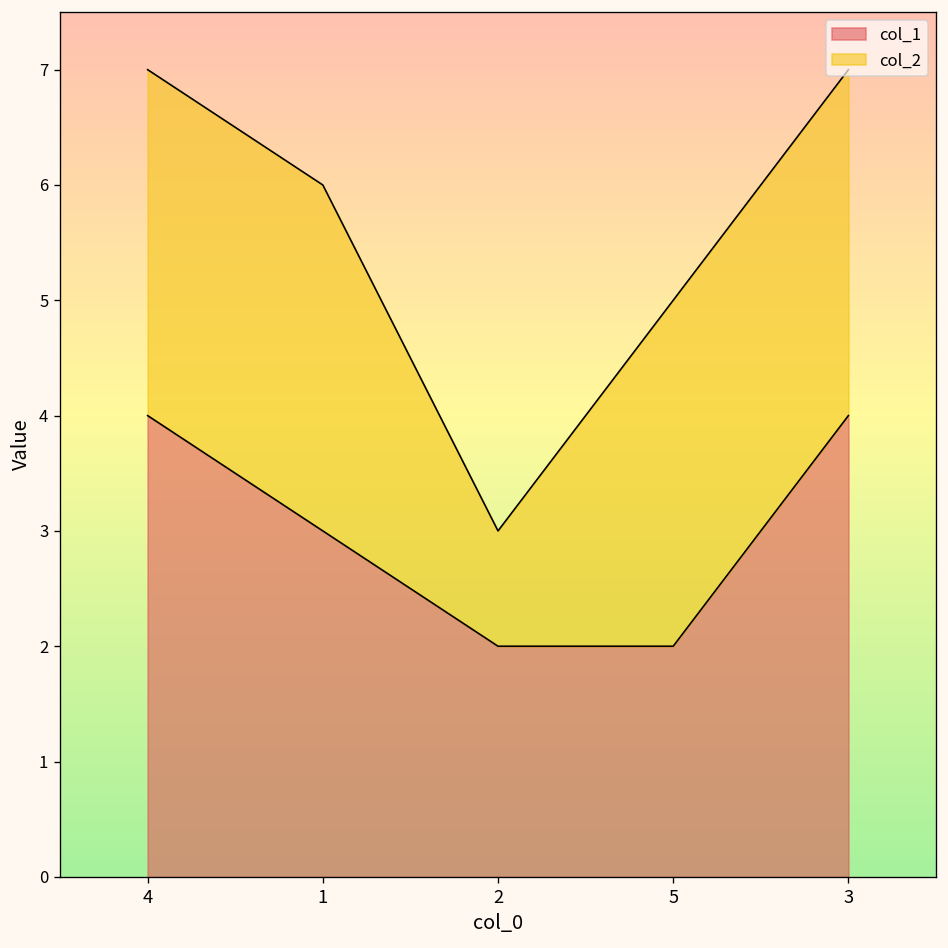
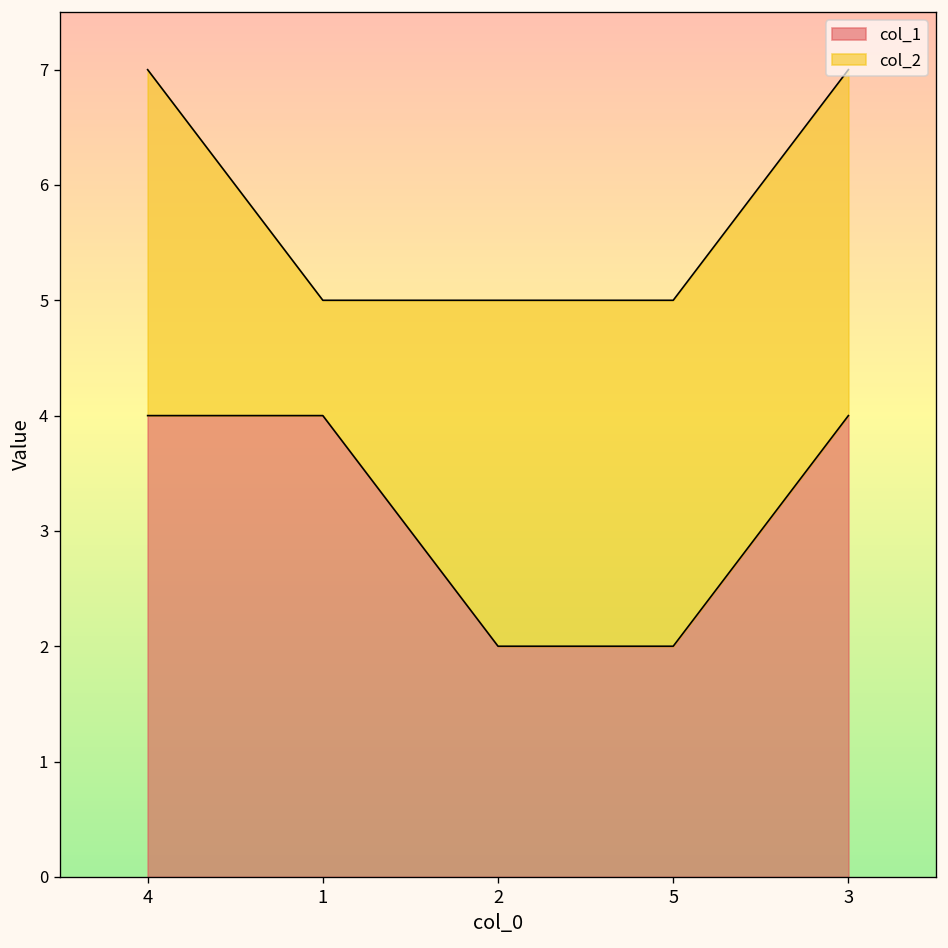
  {
    "col_1": {
      "4": 4,
-     "1": 3,
+     "1": 4,
      "2": 2,
      "5": 2,
      "3": 4
    },
    "col_2": {
      "4": 3,
-     "1": 3,
-     "2": 1,
+     "1": 1,
+     "2": 3,
      "5": 3
    }
  }
